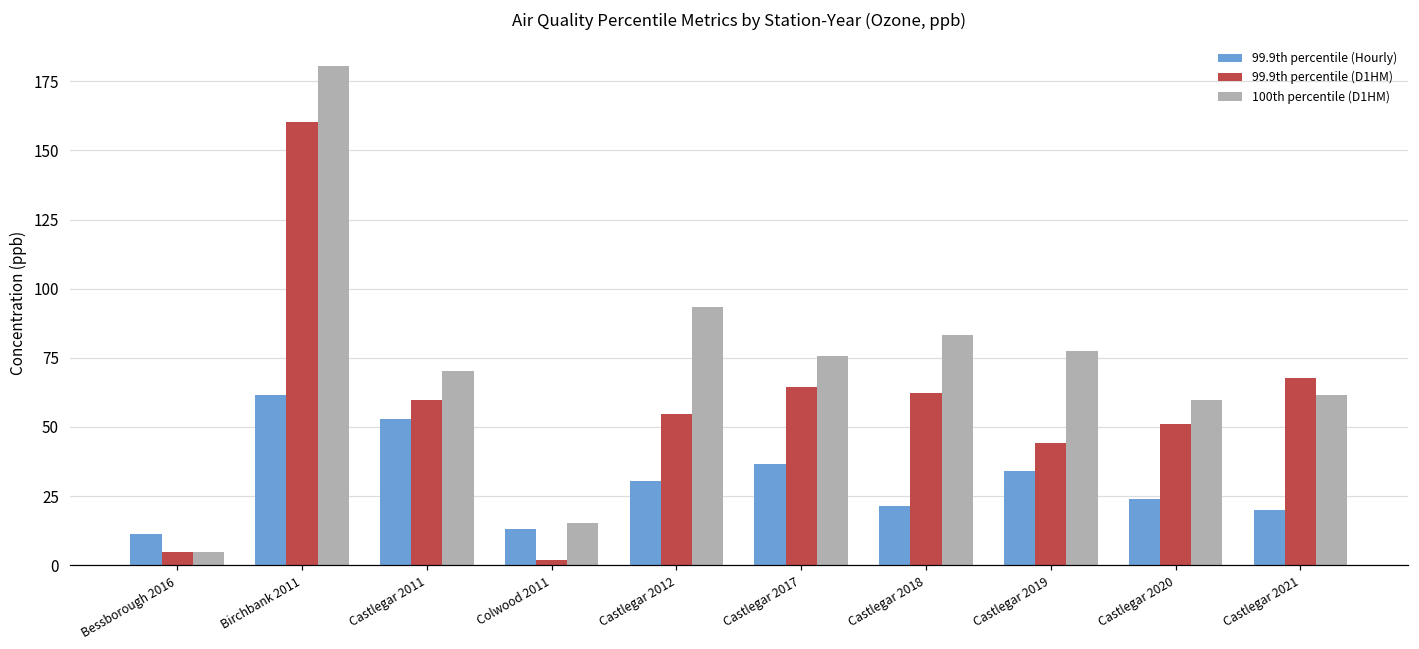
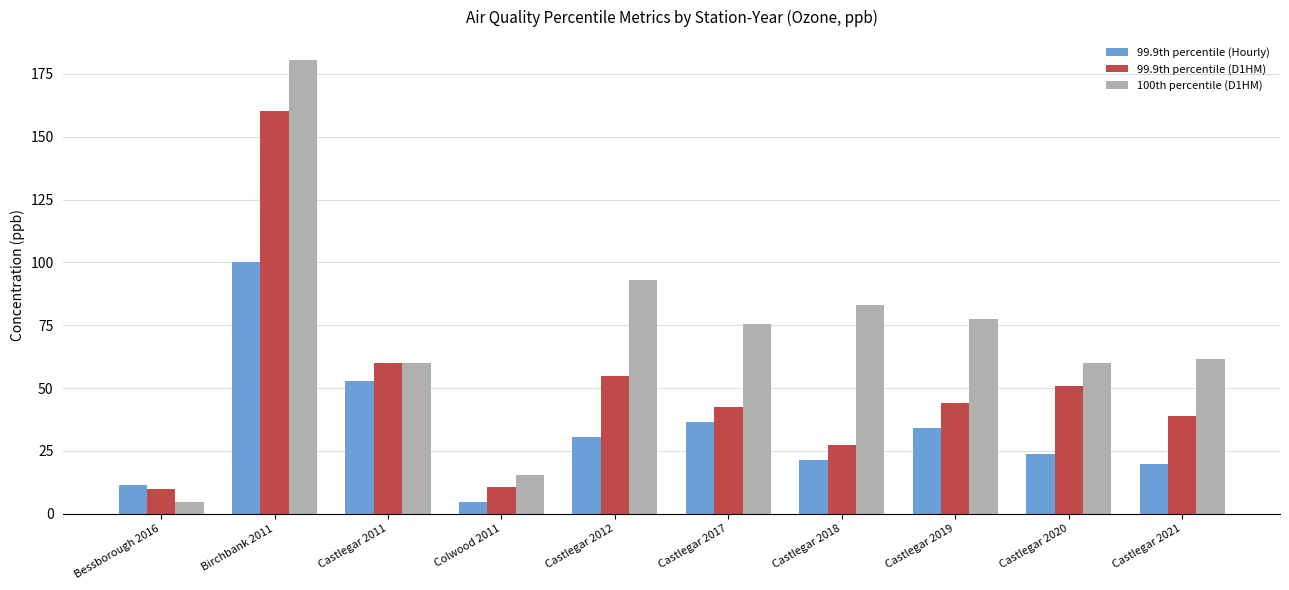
  {
    "99.9th percentile (Hourly)": {
      "Bessborough 2016": 11,
-     "Birchbank 2011": 62,
+     "Birchbank 2011": 100,
      "Castlegar 2011": 53,
-     "Colwood 2011": 13,
+     "Colwood 2011": 5,
      "Castlegar 2012": 30,
      "Castlegar 2017": 37,
      "Castlegar 2018": 21,
      "Castlegar 2019": 34,
      "Castlegar 2020": 24,
      "Castlegar 2021": 20
    },
    "99.9th percentile (D1HM)": {
-     "Bessborough 2016": 5,
+     "Bessborough 2016": 10,
      "Birchbank 2011": 160,
      "Castlegar 2011": 60,
-     "Colwood 2011": 2,
+     "Colwood 2011": 11,
      "Castlegar 2012": 55,
-     "Castlegar 2017": 65,
-     "Castlegar 2018": 62,
+     "Castlegar 2017": 42,
+     "Castlegar 2018": 27,
      "Castlegar 2019": 44,
      "Castlegar 2020": 51,
-     "Castlegar 2021": 68
+     "Castlegar 2021": 39
    },
    "100th percentile (D1HM)": {
      "Bessborough 2016": 5,
      "Birchbank 2011": 181,
-     "Castlegar 2011": 70,
+     "Castlegar 2011": 60,
      "Colwood 2011": 15,
      "Castlegar 2012": 93,
      "Castlegar 2017": 76,
      "Castlegar 2018": 83,
      "Castlegar 2019": 78,
      "Castlegar 2020": 60,
      "Castlegar 2021": 61
    }
  }
